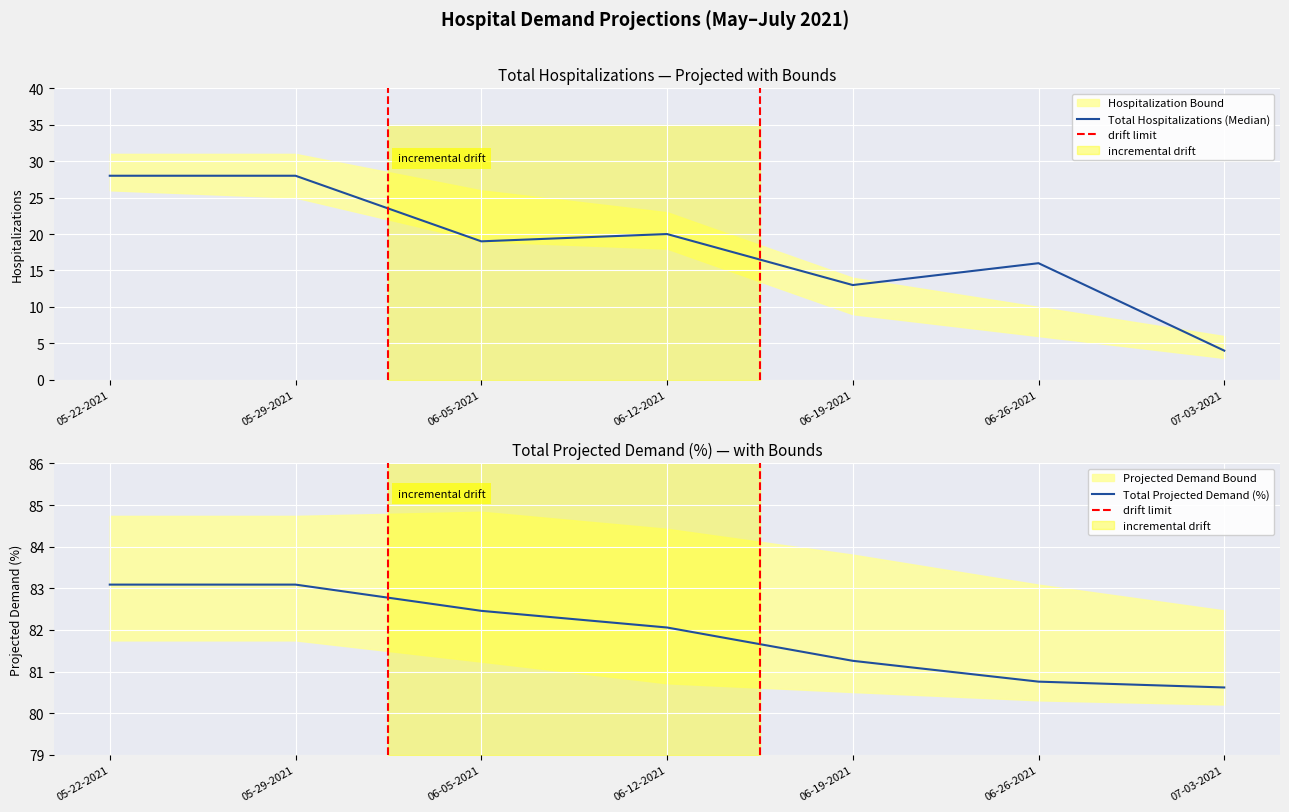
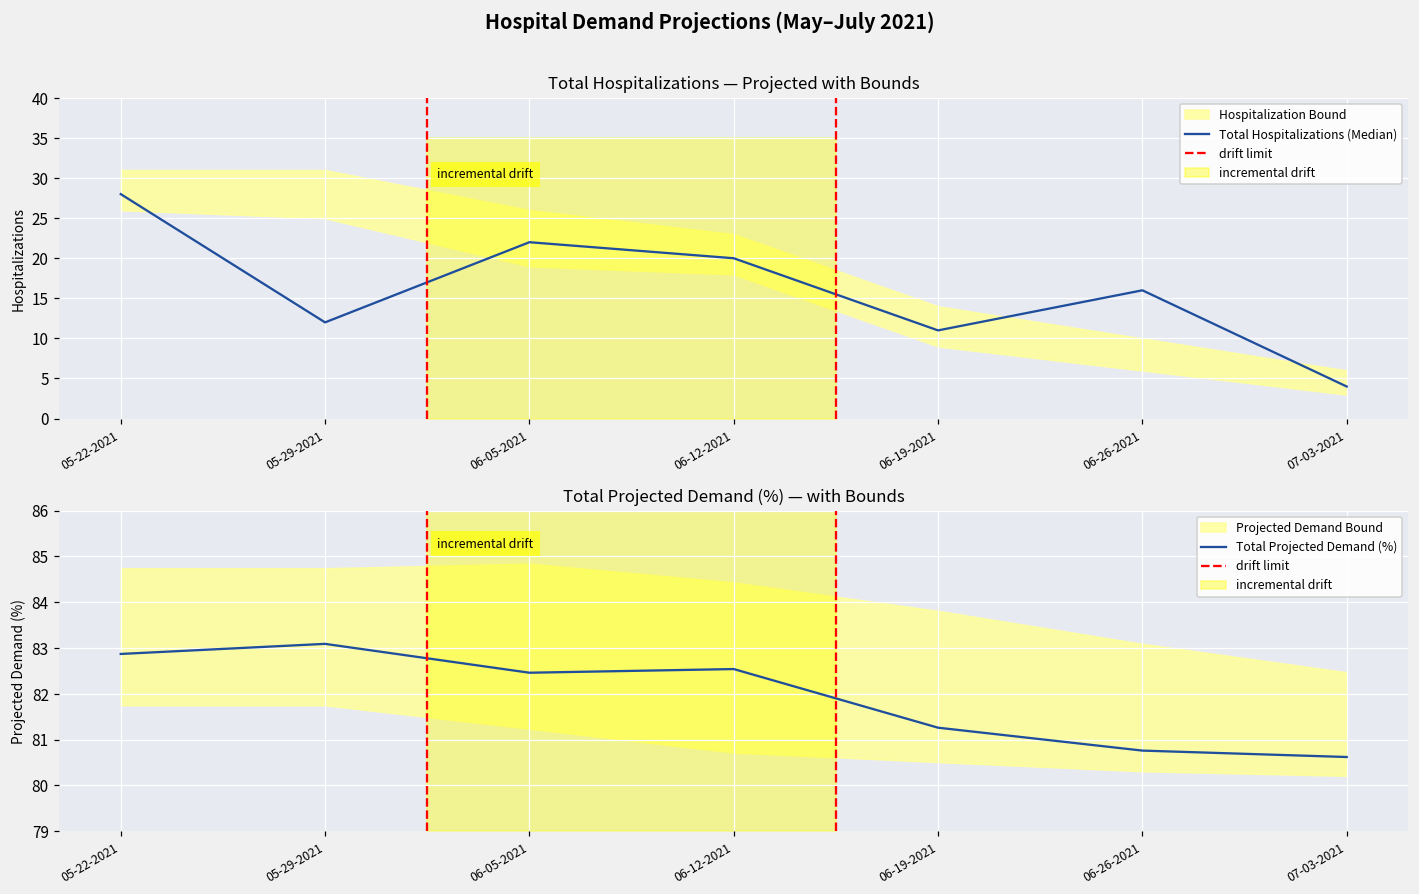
  {
    "Total Hospitalizations — Projected with Bounds": {
      "Total Hospitalizations (Median)": {
        "05-22-2021": 28,
-       "05-29-2021": 28,
-       "06-05-2021": 19,
+       "05-29-2021": 12,
+       "06-05-2021": 22,
        "06-12-2021": 20,
-       "06-19-2021": 13,
+       "06-19-2021": 11,
        "06-26-2021": 16,
        "07-03-2021": 4
      }
    },
    "Total Projected Demand (%) — with Bounds": {
      "Total Projected Demand (%)": {
-       "05-22-2021": 83.1,
+       "05-22-2021": 82.9,
        "05-29-2021": 83.1,
        "06-05-2021": 82.5,
-       "06-12-2021": 82.1,
+       "06-12-2021": 82.5,
        "06-19-2021": 81.3,
        "06-26-2021": 80.8,
        "07-03-2021": 80.6
      }
    }
  }
